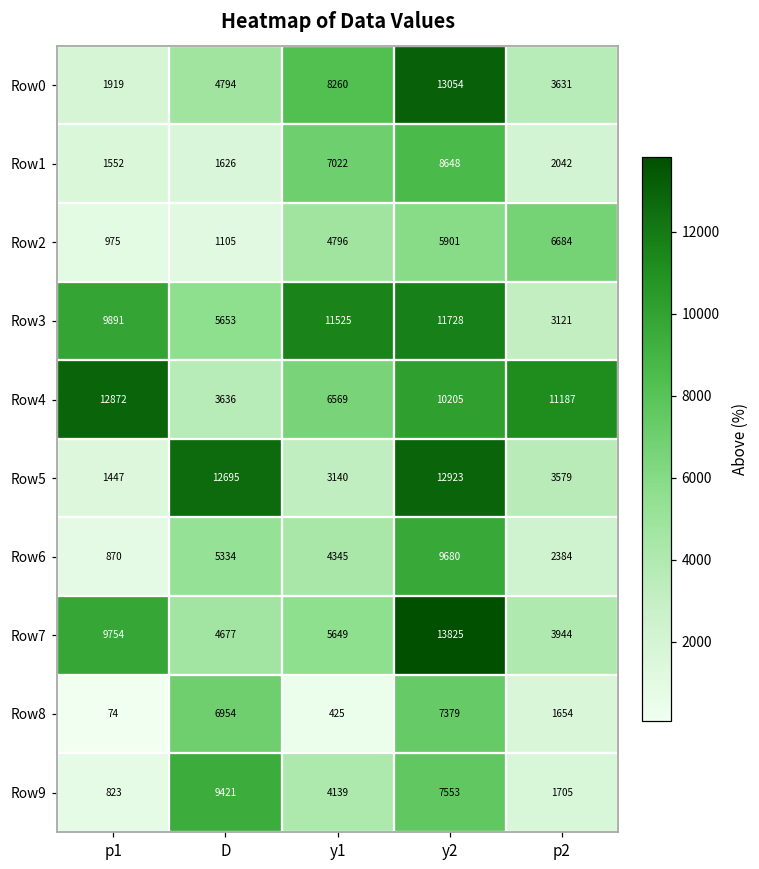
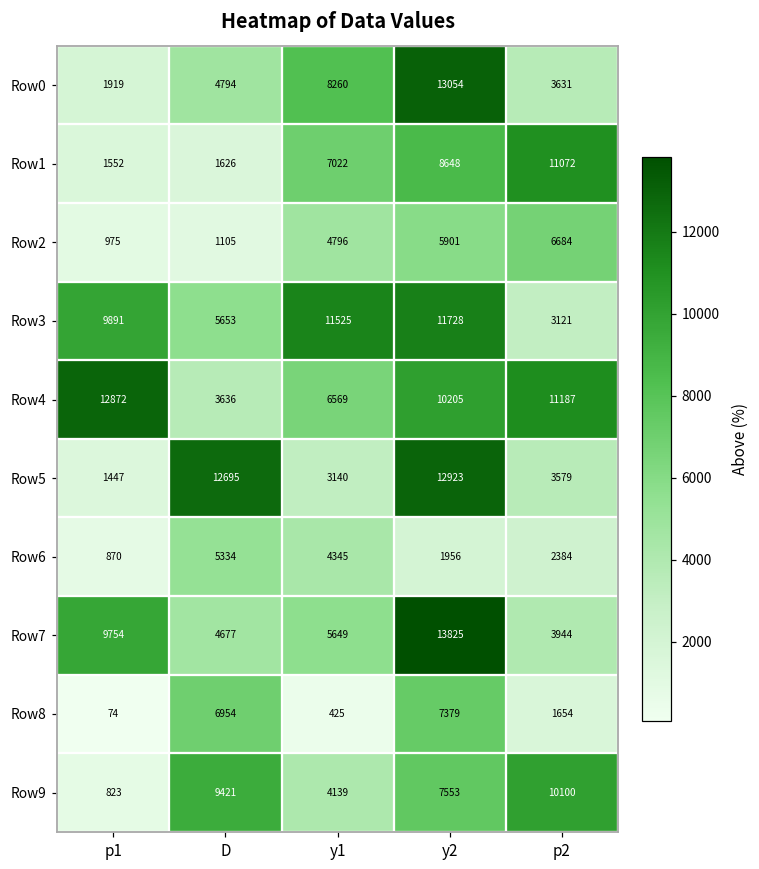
  {
    "Row0": {
      "p1": 1919,
      "D": 4794,
      "y1": 8260,
      "y2": 13054,
      "p2": 3631
    },
    "Row1": {
      "p1": 1552,
      "D": 1626,
      "y1": 7022,
      "y2": 8648,
-     "p2": 2042
+     "p2": 11072
    },
    "Row2": {
      "p1": 975,
      "D": 1105,
      "y1": 4796,
      "y2": 5901,
      "p2": 6684
    },
    "Row3": {
      "p1": 9891,
      "D": 5653,
      "y1": 11525,
      "y2": 11728,
      "p2": 3121
    },
    "Row4": {
      "p1": 12872,
      "D": 3636,
      "y1": 6569,
      "y2": 10205,
      "p2": 11187
    },
    "Row5": {
      "p1": 1447,
      "D": 12695,
      "y1": 3140,
      "y2": 12923,
      "p2": 3579
    },
    "Row6": {
      "p1": 870,
      "D": 5334,
      "y1": 4345,
-     "y2": 9680,
+     "y2": 1956,
      "p2": 2384
    },
    "Row7": {
      "p1": 9754,
      "D": 4677,
      "y1": 5649,
      "y2": 13825,
      "p2": 3944
    },
    "Row8": {
      "p1": 74,
      "D": 6954,
      "y1": 425,
      "y2": 7379,
      "p2": 1654
    },
    "Row9": {
      "p1": 823,
      "D": 9421,
      "y1": 4139,
      "y2": 7553,
-     "p2": 1705
+     "p2": 10100
    }
  }
